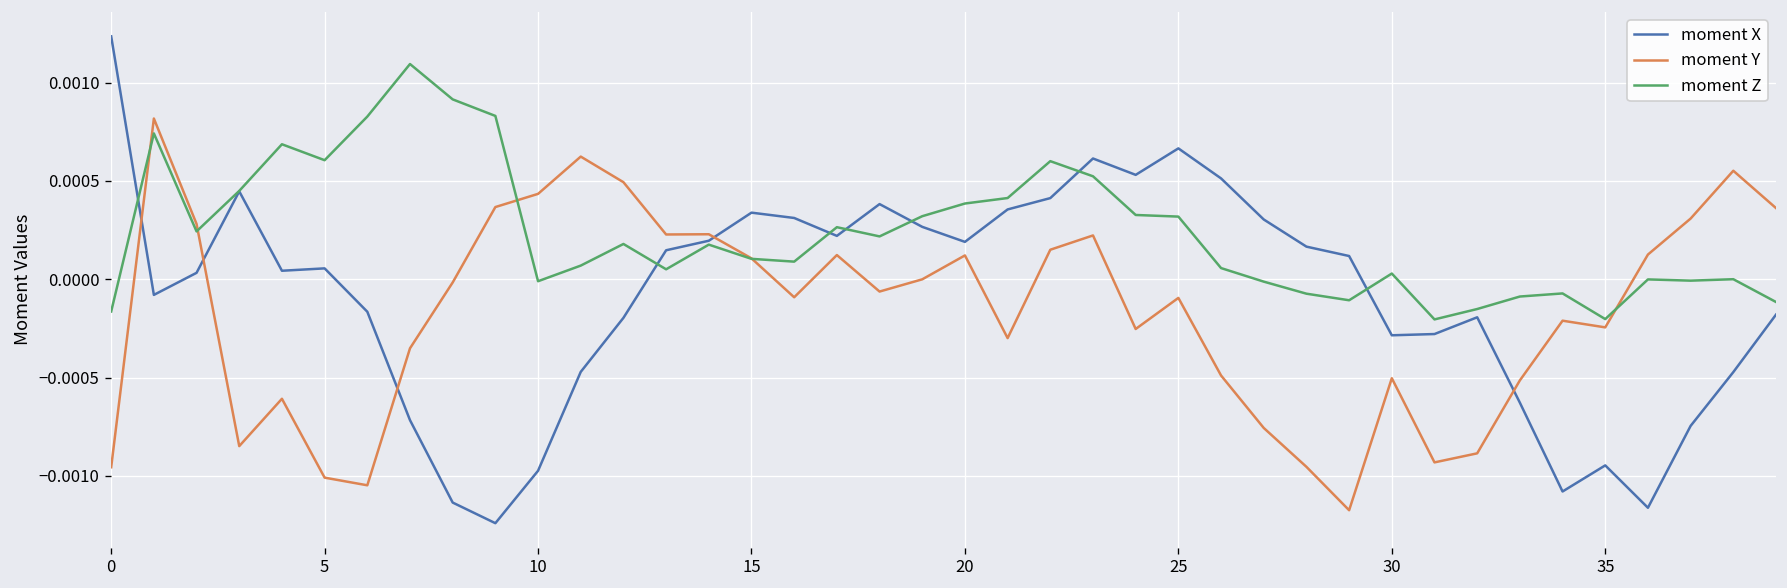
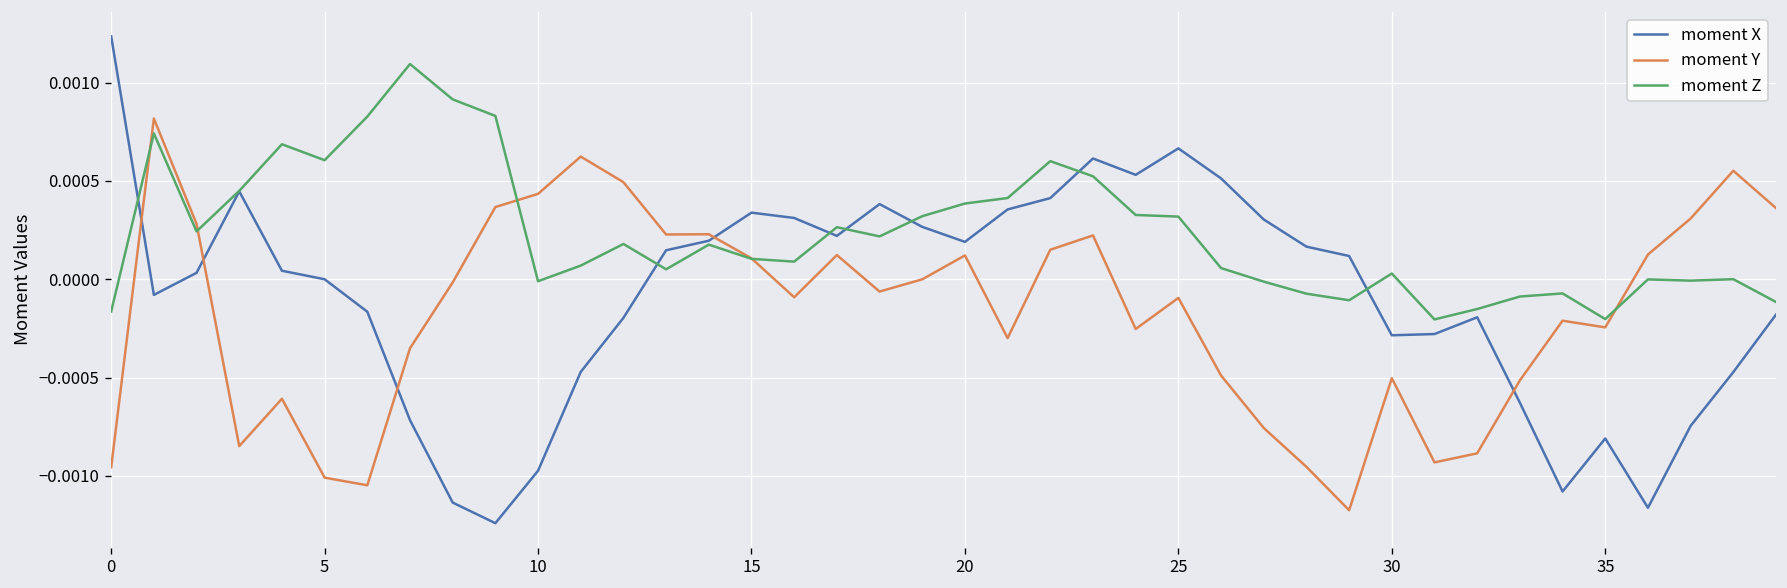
  {
    "moment X": {
      "0": 0.00124,
-     "5": 0.0001,
+     "5": 0.0000,
      "10": -0.00097,
      "15": 0.00034,
      "20": 0.00019,
      "25": 0.00067,
      "30": -0.00028,
-     "35": -0.00095
+     "35": -0.00081
    },
    "moment Y": {
      "0": -0.00096,
      "5": -0.00101,
      "10": 0.00043,
      "20": 0.00012,
      "25": -0.00009,
      "30": -0.00050,
      "35": -0.00024
    },
    "moment Z": {
      "0": -0.00016,
      "5": 0.00061,
      "10": -0.00001,
      "20": 0.00039,
      "25": 0.00032,
      "30": 0.00003,
      "35": -0.00020
    }
  }
